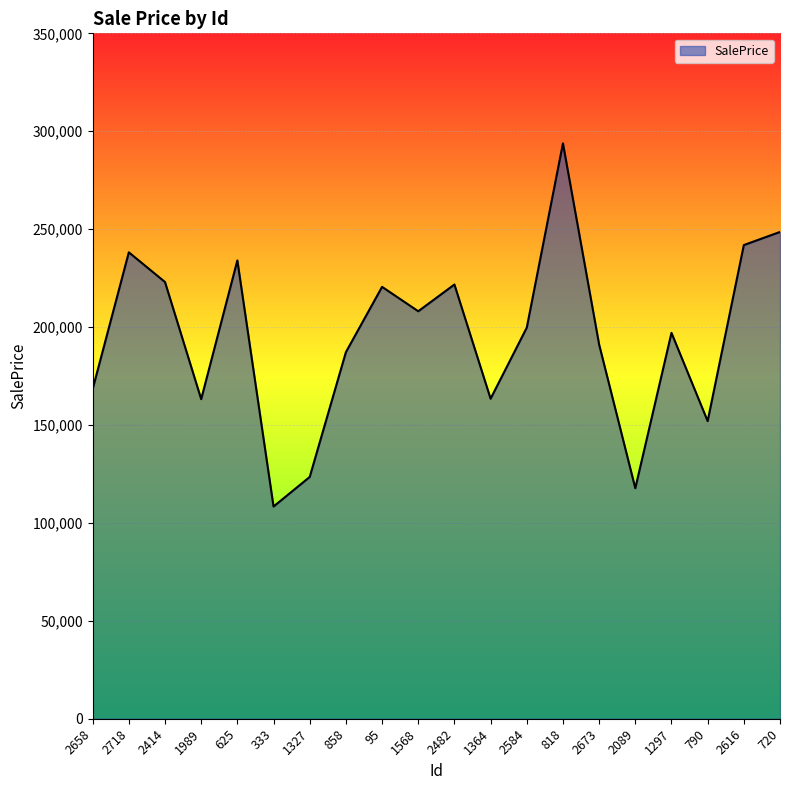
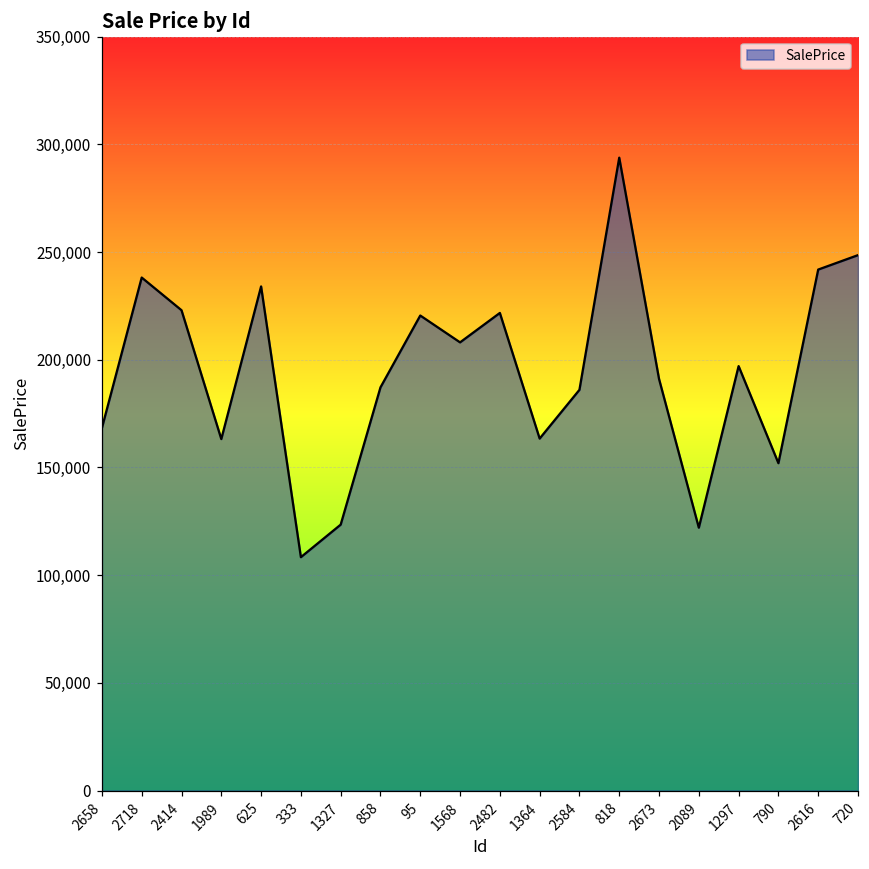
  {
    "2658": "168,000",
    "2718": "238,000",
    "2414": "223,000",
    "1989": "163,000",
    "625": "234,000",
    "333": "108,000",
    "1327": "123,000",
    "858": "187,000",
    "95": "221,000",
    "1568": "208,000",
    "2482": "222,000",
    "1364": "163,000",
-   "2584": "200,000",
+   "2584": "186,000",
    "818": "294,000",
    "2673": "191,000",
-   "2089": "118,000",
+   "2089": "122,000",
    "1297": "197,000",
    "790": "152,000",
    "2616": "242,000",
    "720": "249,000"
  }
